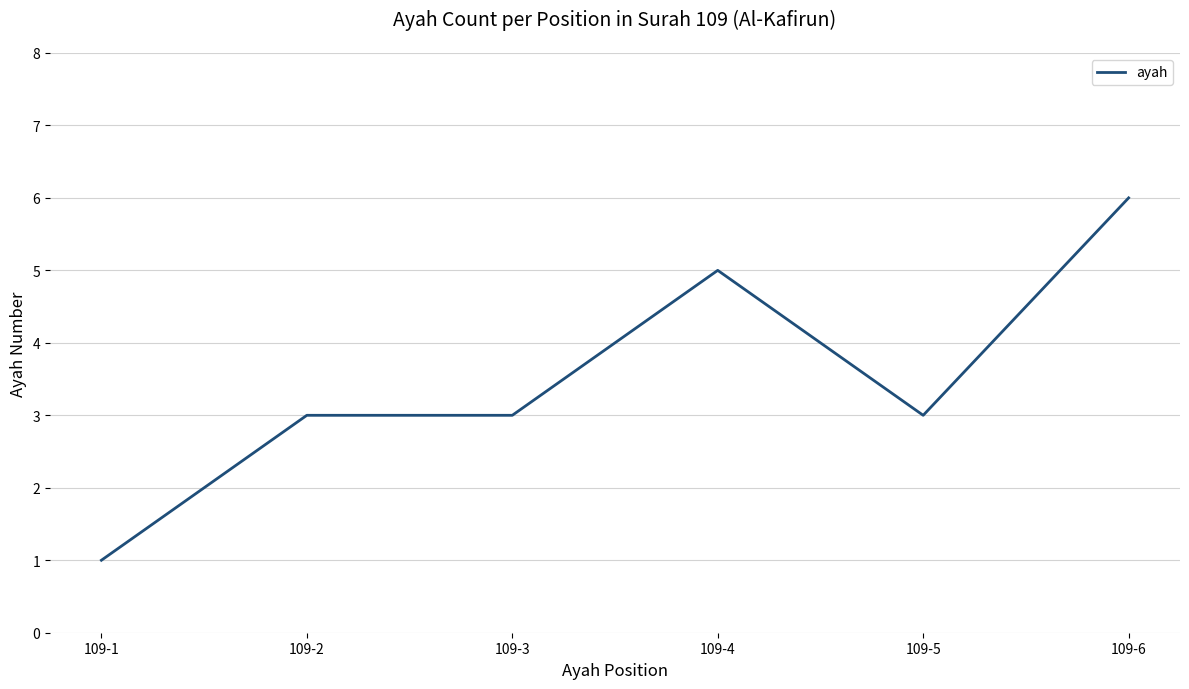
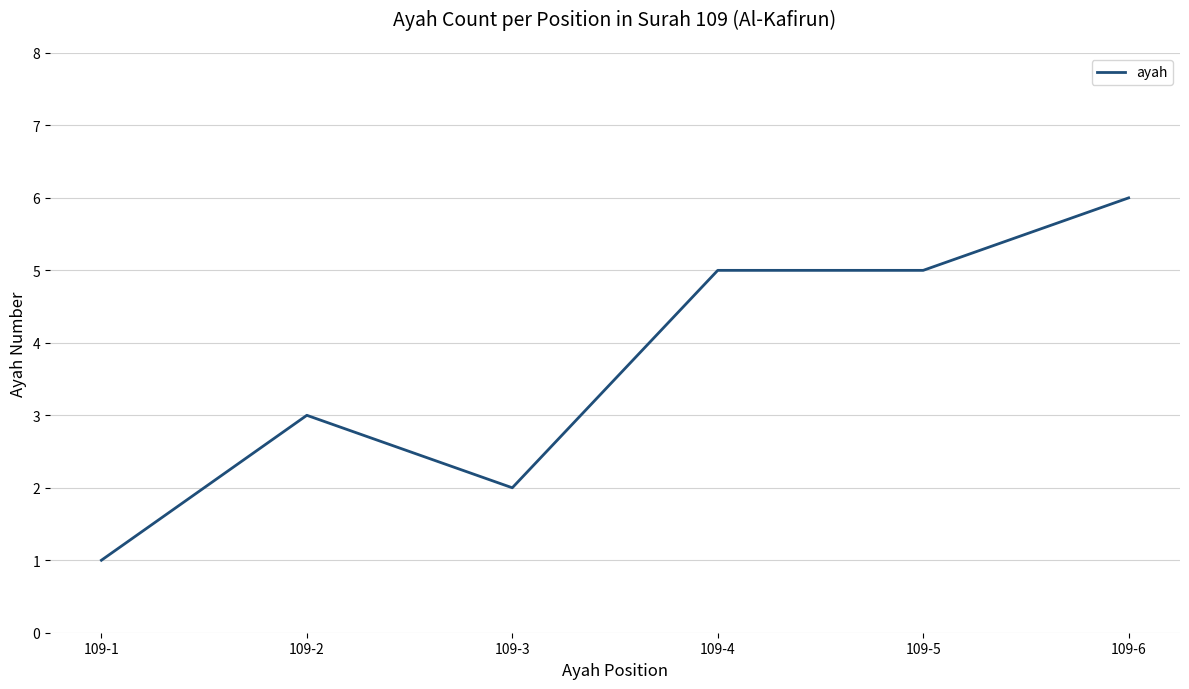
  {
    "109-1": 1,
    "109-2": 3,
-   "109-3": 3,
+   "109-3": 2,
    "109-4": 5,
-   "109-5": 3,
+   "109-5": 5,
    "109-6": 6
  }
